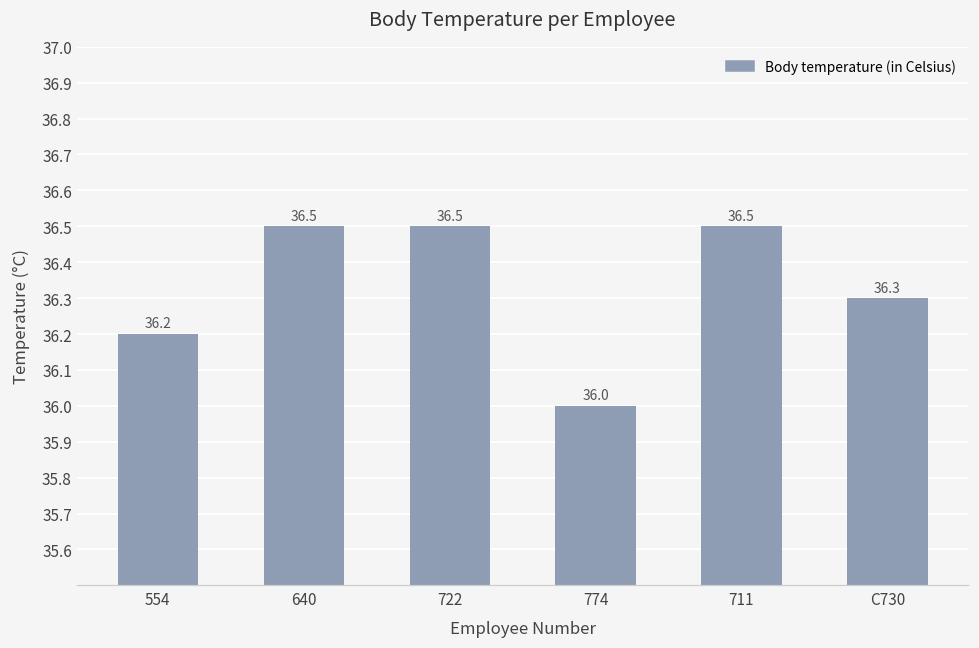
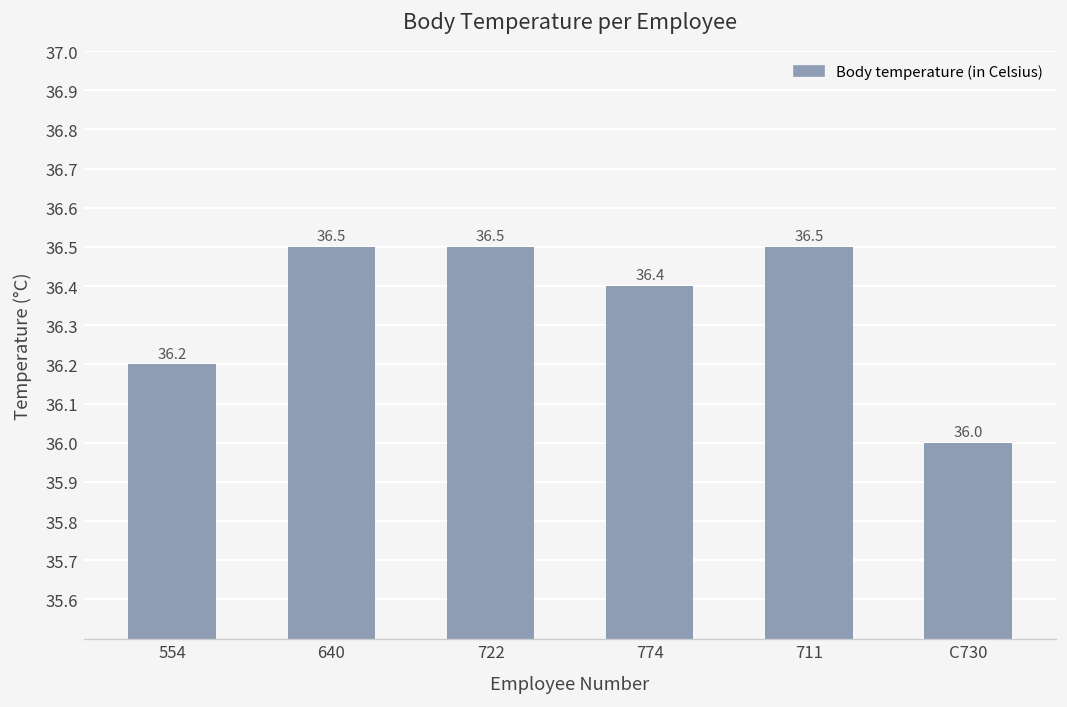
  {
    "554": 36.2,
    "640": 36.5,
    "722": 36.5,
-   "774": 36.0,
+   "774": 36.4,
    "711": 36.5,
-   "C730": 36.3
+   "C730": 36.0
  }
